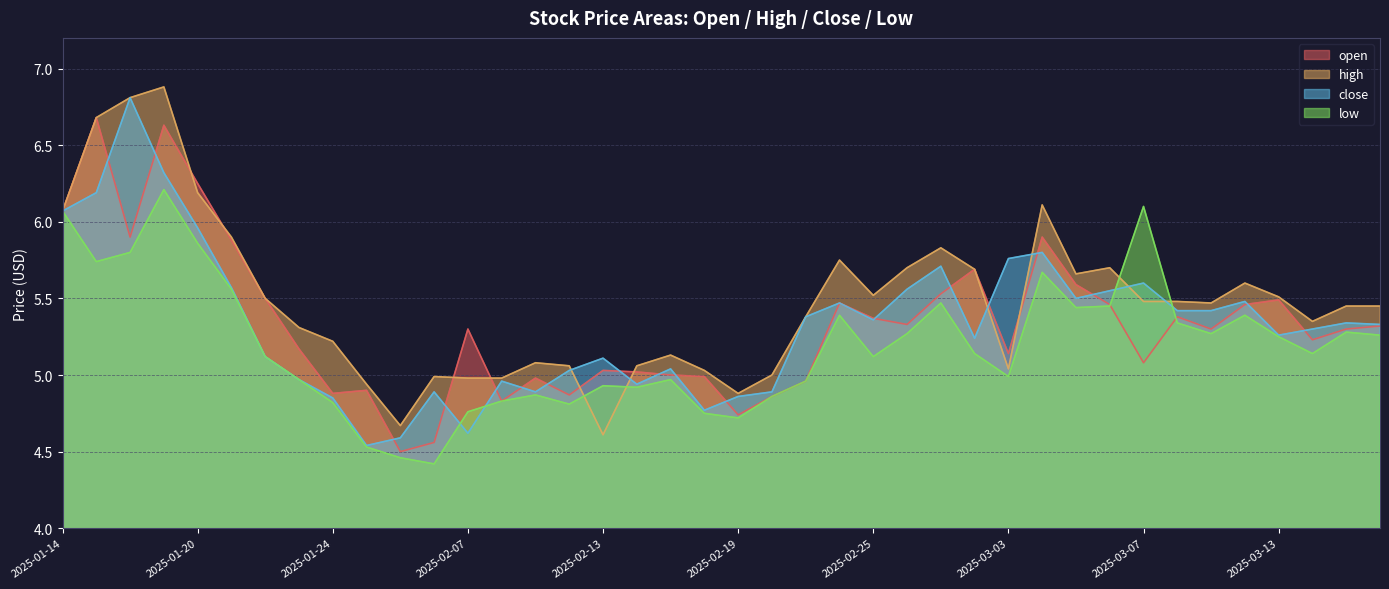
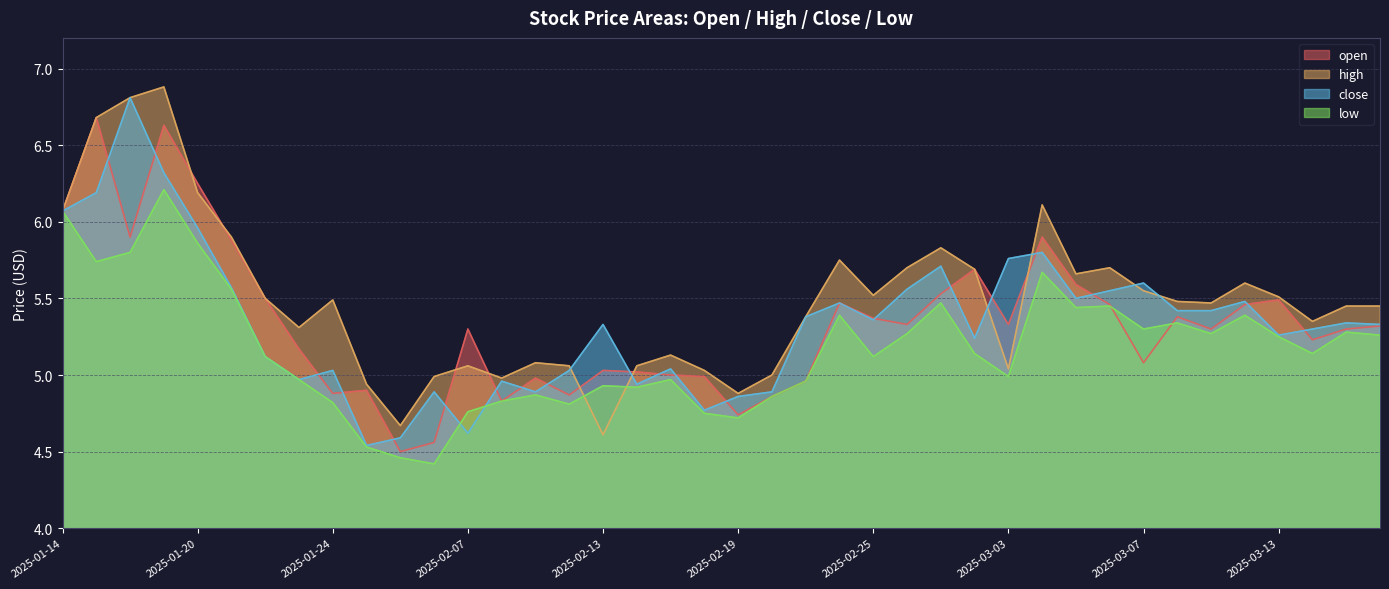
  {
    "open": {
      "2025-01-20": 6.25,
      "2025-01-24": 4.88,
      "2025-02-07": 5.30,
      "2025-02-13": 5.03,
      "2025-02-19": 4.74,
-     "2025-03-03": 5.14,
+     "2025-03-03": 5.33,
      "2025-03-07": 5.08,
      "2025-03-13": 5.49
    },
    "high": {
      "2025-01-20": 6.19,
-     "2025-01-24": 5.22,
-     "2025-02-07": 4.98,
+     "2025-01-24": 5.49,
+     "2025-02-07": 5.06,
      "2025-02-13": 4.61,
      "2025-02-19": 4.88,
      "2025-02-25": 5.52,
      "2025-03-03": 5.04,
-     "2025-03-07": 5.48,
+     "2025-03-07": 5.55,
      "2025-03-13": 5.51
    },
    "close": {
      "2025-01-20": 5.96,
-     "2025-01-24": 4.85,
+     "2025-01-24": 5.03,
      "2025-02-07": 4.62,
-     "2025-02-13": 5.11,
+     "2025-02-13": 5.33,
      "2025-02-19": 4.86,
      "2025-03-03": 5.76,
      "2025-03-07": 5.60
    },
    "low": {
      "2025-01-20": 5.86,
      "2025-01-24": 4.82,
      "2025-02-07": 4.76,
      "2025-02-13": 4.93,
      "2025-02-19": 4.72,
      "2025-02-25": 5.12,
      "2025-03-03": 5.0,
-     "2025-03-07": 6.1
+     "2025-03-07": 5.3
    }
  }
